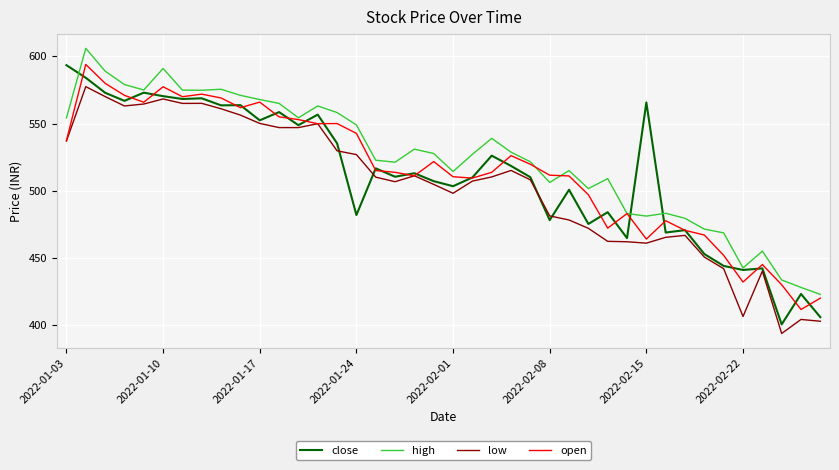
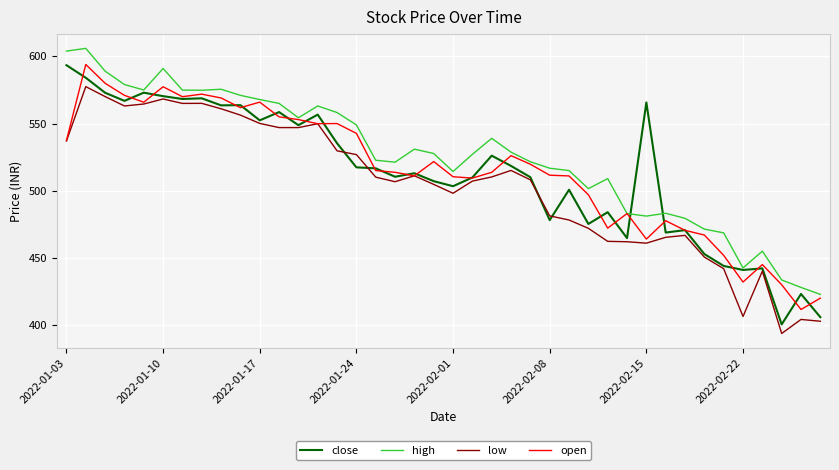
  {
    "close": {
      "2022-01-03": 593,
      "2022-01-10": 570,
      "2022-01-17": 552,
-     "2022-01-24": 482,
+     "2022-01-24": 517,
      "2022-02-01": 503,
      "2022-02-08": 478,
      "2022-02-15": 566
    },
    "high": {
-     "2022-01-03": 554,
+     "2022-01-03": 604,
      "2022-01-10": 591,
      "2022-01-17": 568,
      "2022-01-24": 549,
      "2022-02-01": 514,
-     "2022-02-08": 506,
+     "2022-02-08": 517,
      "2022-02-15": 481
    },
    "low": {
      "2022-01-10": 568,
      "2022-01-17": 550,
      "2022-01-24": 527,
      "2022-02-01": 498,
      "2022-02-08": 481,
      "2022-02-15": 461,
      "2022-02-22": 406
    },
    "open": {
      "2022-01-10": 577,
      "2022-01-17": 566,
      "2022-01-24": 543,
      "2022-02-01": 510,
      "2022-02-08": 512,
      "2022-02-15": 464,
      "2022-02-22": 432
    }
  }
